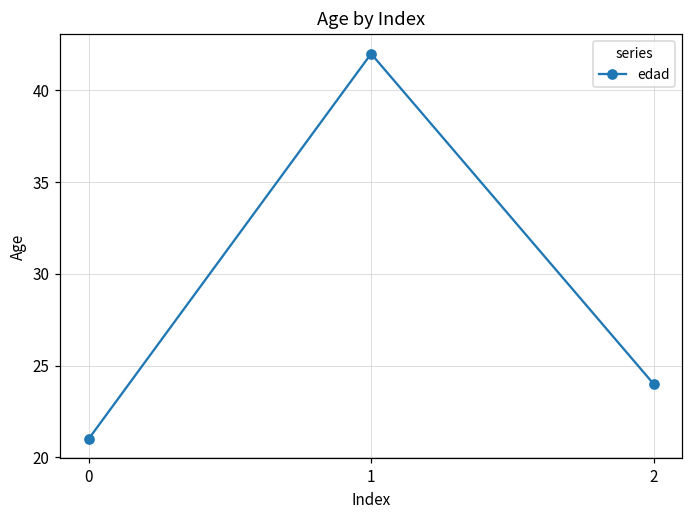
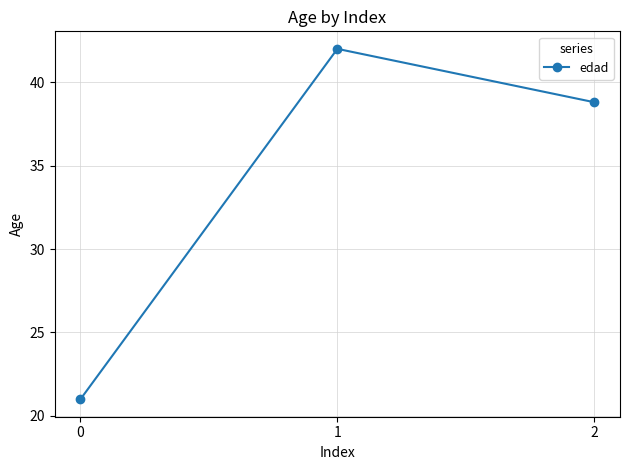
  {
    "0": 21.0,
    "1": 42.0,
-   "2": 24.0
+   "2": 38.8
  }
